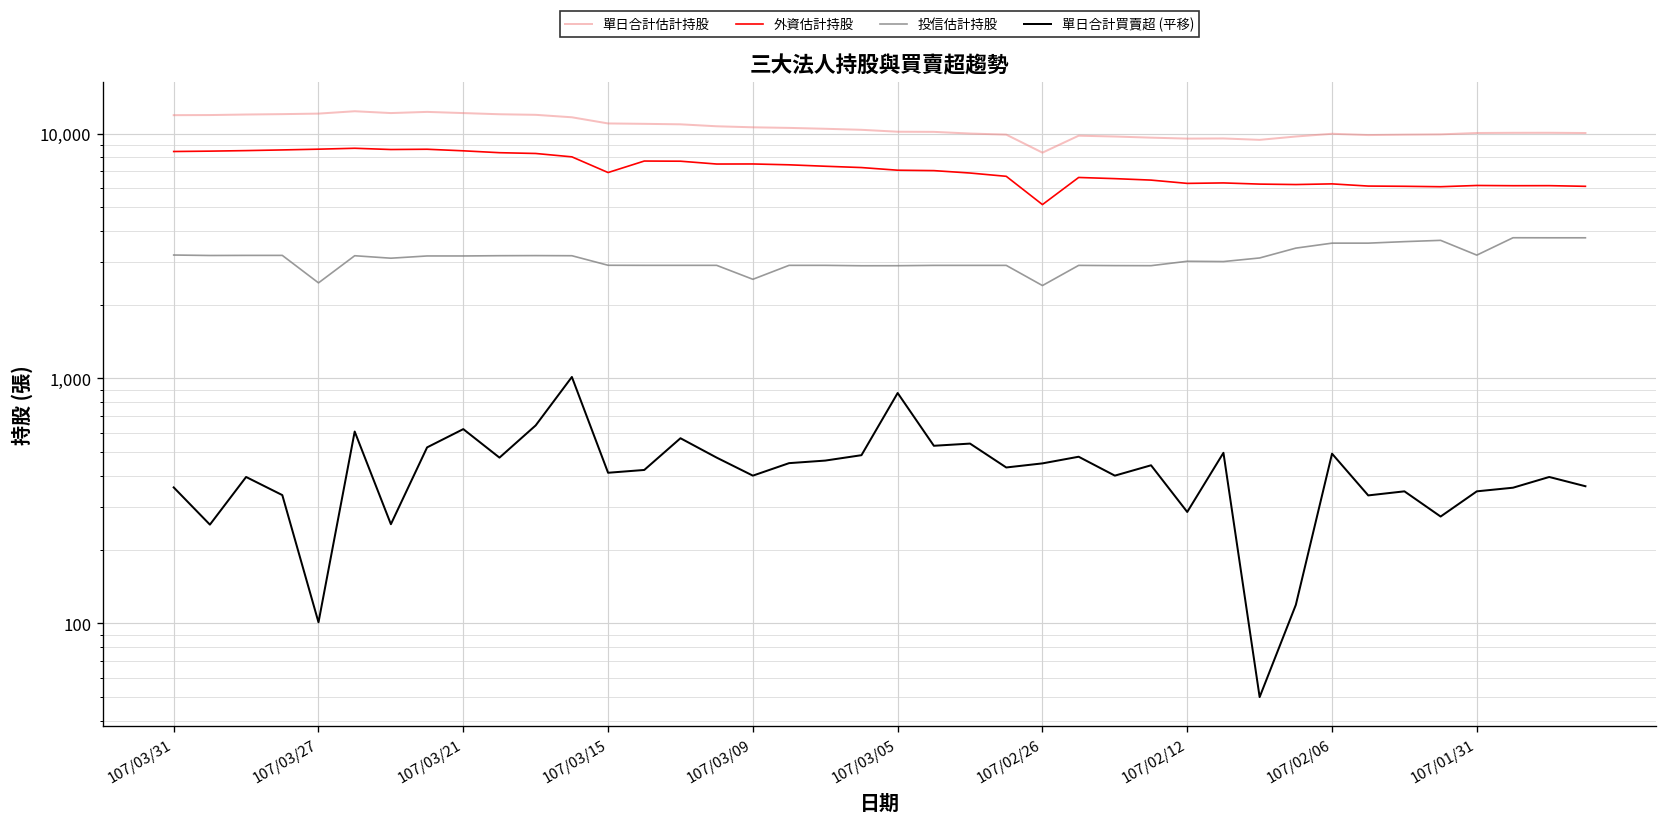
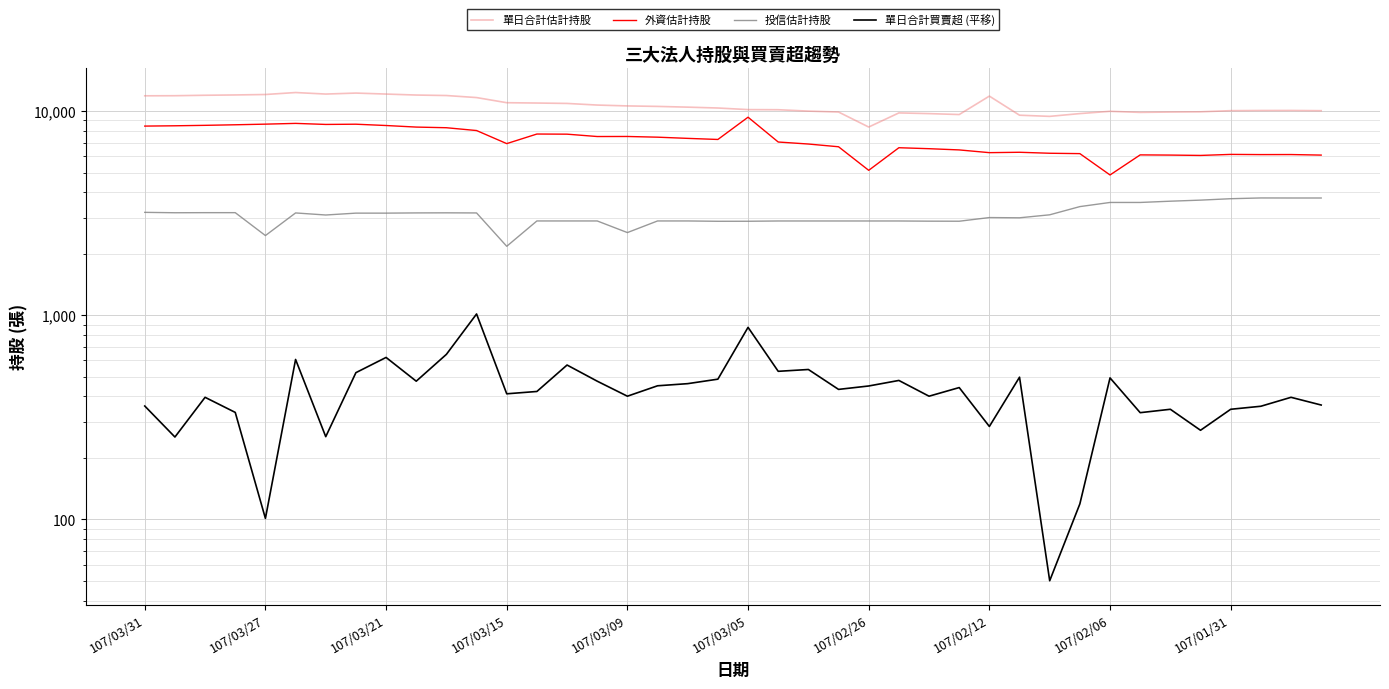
  {
    "單日合計估計持股": {
      "107/03/31": "12,000",
      "107/03/27": "12,000",
      "107/03/21": "12,000",
      "107/03/15": "11,000",
      "107/03/09": "11,000",
      "107/03/05": "10,000",
      "107/02/26": "8,400",
-     "107/02/12": "10,000",
+     "107/02/12": "12,000",
      "107/02/06": "10,000",
      "107/01/31": "10,000"
    },
    "外資估計持股": {
      "107/03/31": "8,400",
      "107/03/27": "8,600",
      "107/03/21": "8,500",
      "107/03/15": "6,900",
      "107/03/09": "7,500",
-     "107/03/05": "7,100",
+     "107/03/05": "9,000",
      "107/02/26": "5,100",
      "107/02/12": "6,300",
-     "107/02/06": "6,200",
+     "107/02/06": "4,900",
      "107/01/31": "6,100"
    },
    "投信估計持股": {
      "107/03/31": "3,200",
      "107/03/27": "2,500",
      "107/03/21": "3,200",
-     "107/03/15": "2,900",
+     "107/03/15": "2,200",
      "107/03/09": "2,500",
      "107/03/05": "2,900",
-     "107/02/26": "2,400",
+     "107/02/26": "2,900",
      "107/02/12": "3,000",
      "107/02/06": "3,600",
-     "107/01/31": "3,200"
+     "107/01/31": "3,700"
    },
    "單日合計買賣超 (平移)": {
      "107/03/31": "360",
      "107/03/27": "100",
      "107/03/21": "620",
      "107/03/15": "410",
      "107/03/09": "400",
      "107/03/05": "870",
      "107/02/26": "450",
      "107/02/12": "290",
      "107/02/06": "490",
      "107/01/31": "350"
    }
  }
